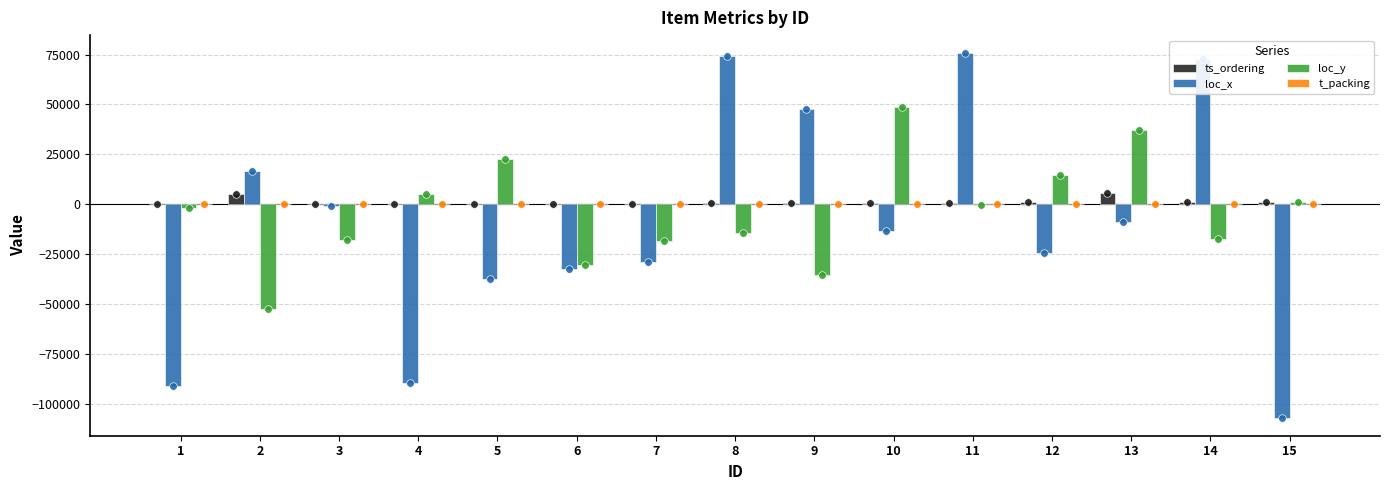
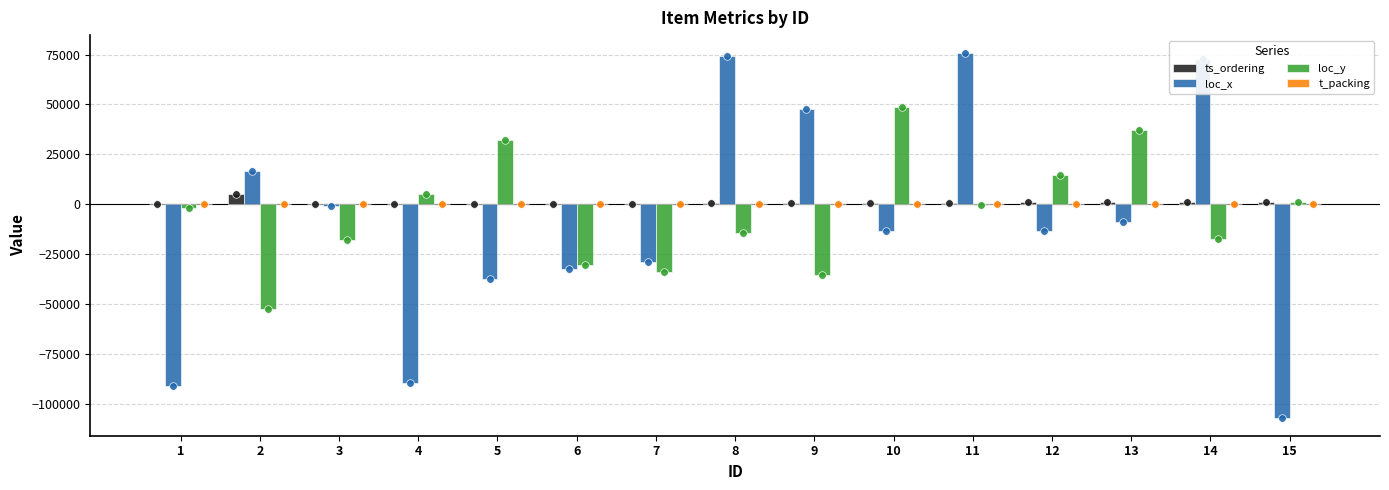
  {
    "ts_ordering": {
      "1": 0,
      "2": 5000,
-     "13": 5000
+     "13": 1000
    },
    "loc_x": {
      "1": -91000,
      "2": 17000,
      "4": -90000,
      "5": -38000,
      "6": -32000,
      "7": -29000,
      "8": 74000,
      "9": 48000,
      "10": -14000,
      "11": 76000,
-     "12": -24000,
+     "12": -13000,
      "13": -9000,
      "15": -107000
    },
    "loc_y": {
      "1": -2000,
      "2": -53000,
      "3": -18000,
      "4": 5000,
-     "5": 23000,
+     "5": 32000,
      "6": -30000,
-     "7": -18000,
+     "7": -34000,
      "8": -14000,
      "9": -35000,
      "10": 48000,
      "12": 14000,
      "13": 37000,
      "14": -17000
    }
  }
